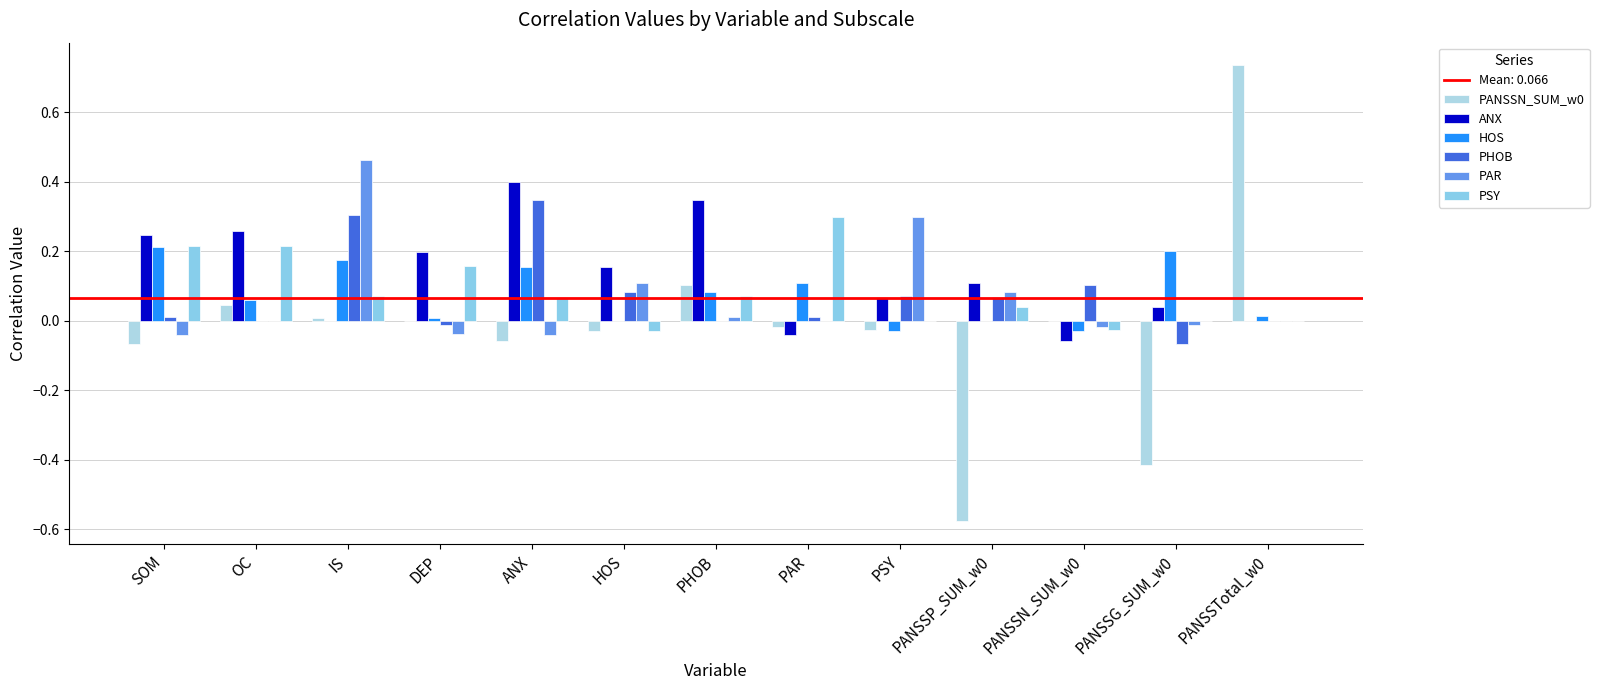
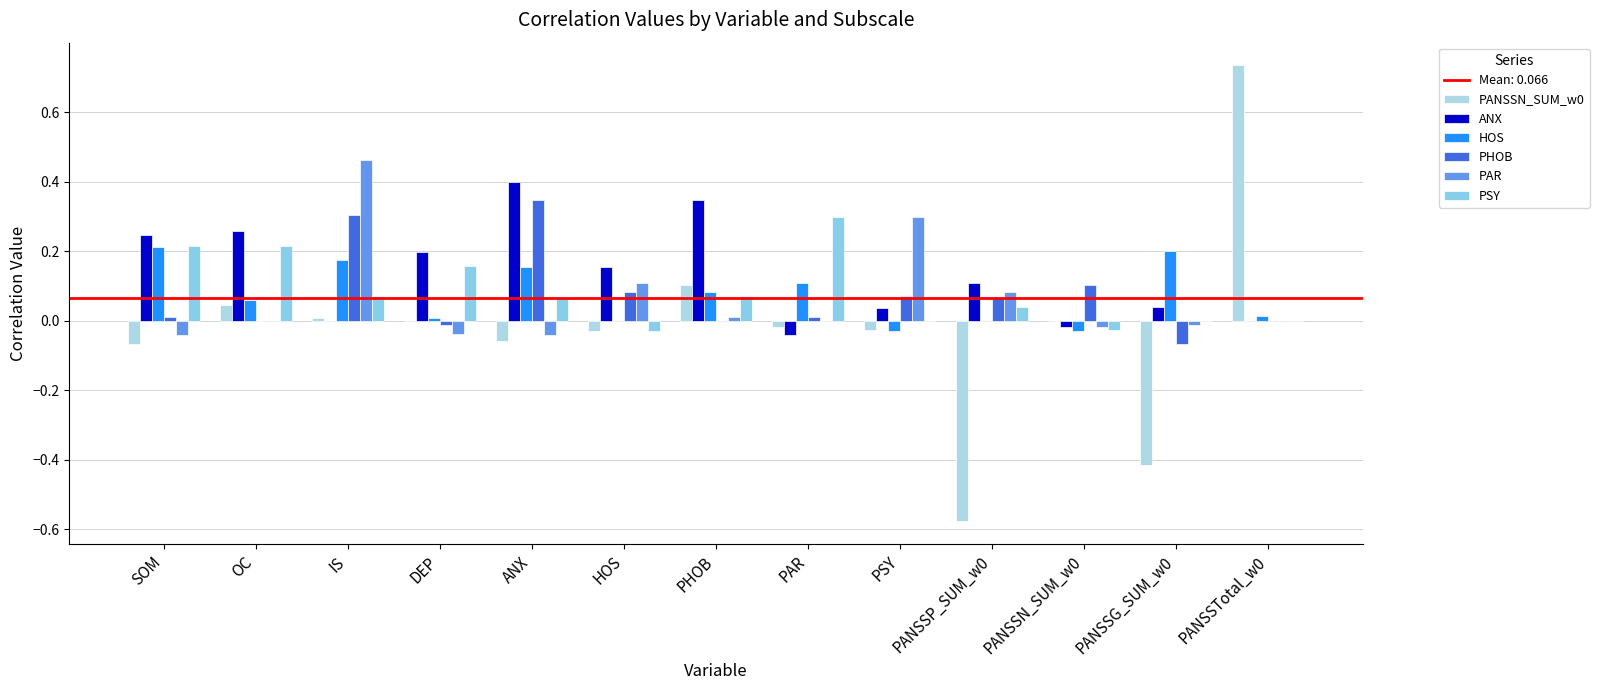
  {
    "ANX": {
      "SOM": 0.24,
      "OC": 0.26,
      "IS": 0.00,
      "DEP": 0.20,
      "ANX": 0.40,
      "HOS": 0.15,
      "PHOB": 0.35,
      "PAR": -0.04,
-     "PSY": 0.06,
+     "PSY": 0.04,
      "PANSSP_SUM_w0": 0.11,
-     "PANSSN_SUM_w0": -0.06,
+     "PANSSN_SUM_w0": -0.02,
      "PANSSG_SUM_w0": 0.04,
      "PANSSTotal_w0": 0.00
    },
    "HOS": {
      "SOM": 0.21,
      "OC": 0.06,
      "IS": 0.17,
      "DEP": 0.01,
      "ANX": 0.15,
      "HOS": 0.00,
      "PHOB": 0.08,
      "PAR": 0.11,
      "PSY": -0.03,
      "PANSSP_SUM_w0": 0.00,
      "PANSSN_SUM_w0": -0.03,
      "PANSSG_SUM_w0": 0.20,
      "PANSSTotal_w0": 0.01
    }
  }
